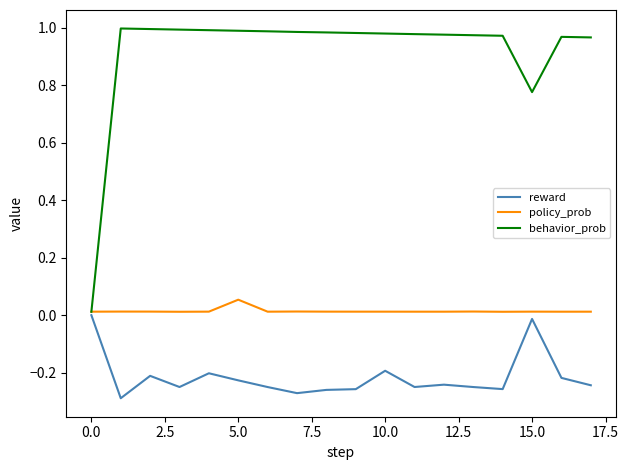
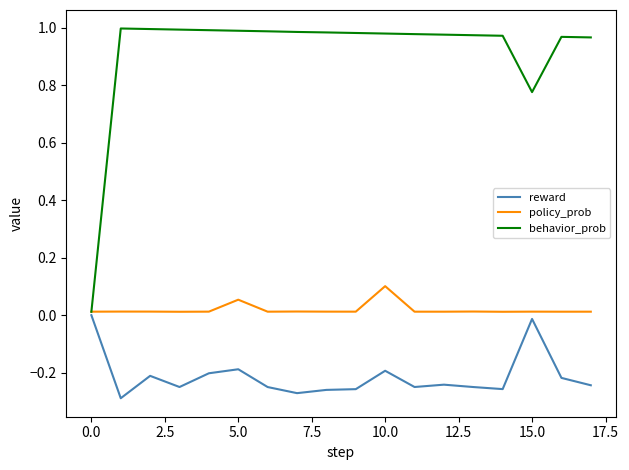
  {
    "reward": {
      "0.0": 0.00,
-     "5.0": -0.23,
+     "5.0": -0.19,
      "10.0": -0.19,
      "15.0": -0.01
    },
    "policy_prob": {
      "5.0": 0.05,
-     "10.0": 0.01,
+     "10.0": 0.10,
      "15.0": 0.01
    },
    "behavior_prob": {
      "5.0": 0.99,
      "10.0": 0.98,
      "15.0": 0.78
    }
  }
